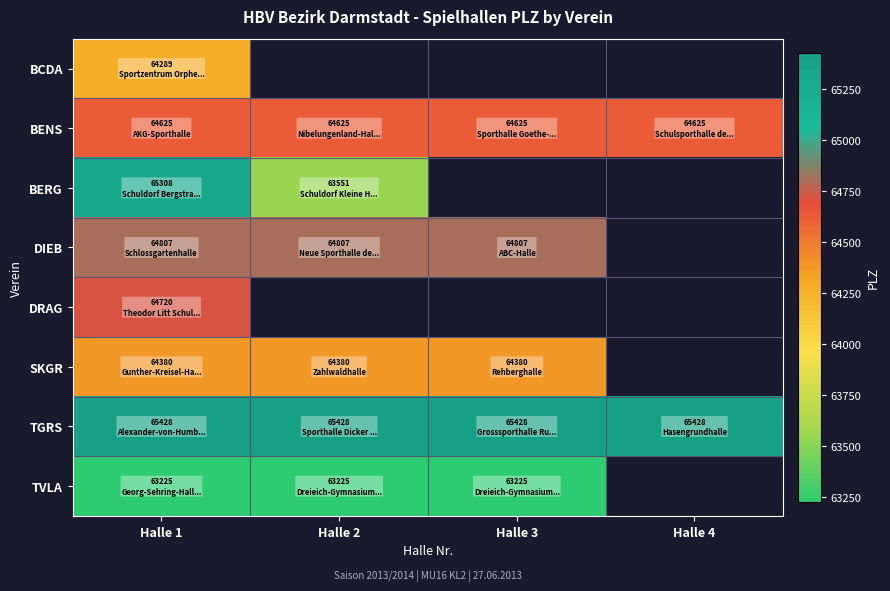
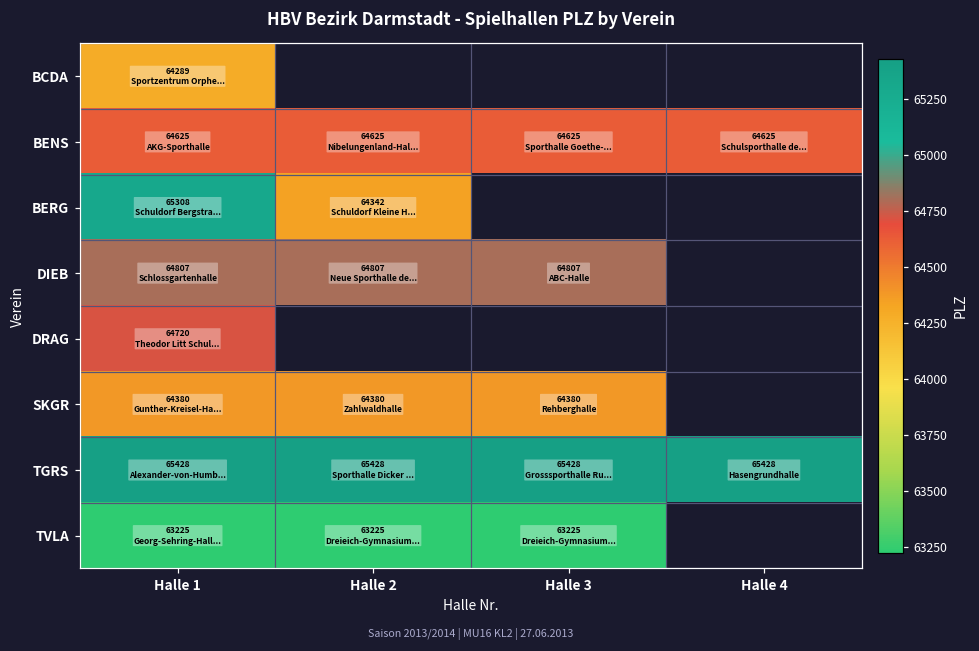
  {
    "BERG": {
-     "Halle 2": 63551
+     "Halle 2": 64342
    }
  }
